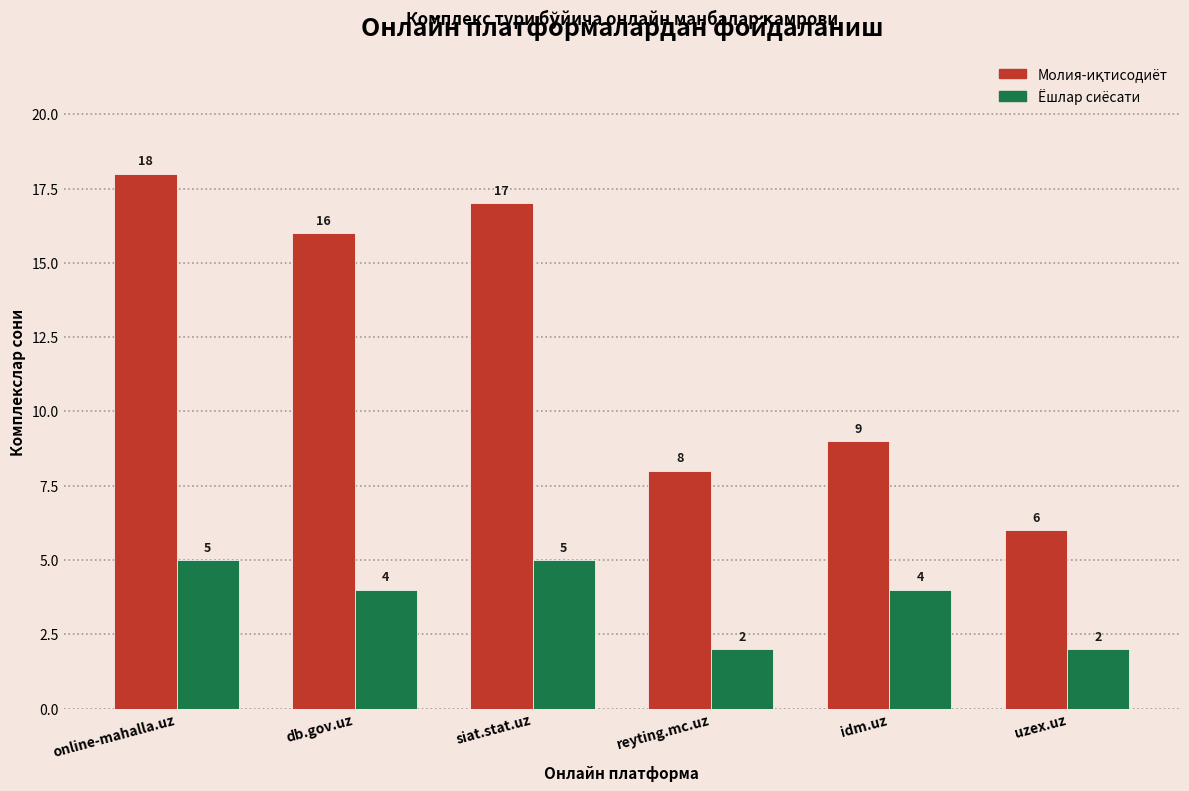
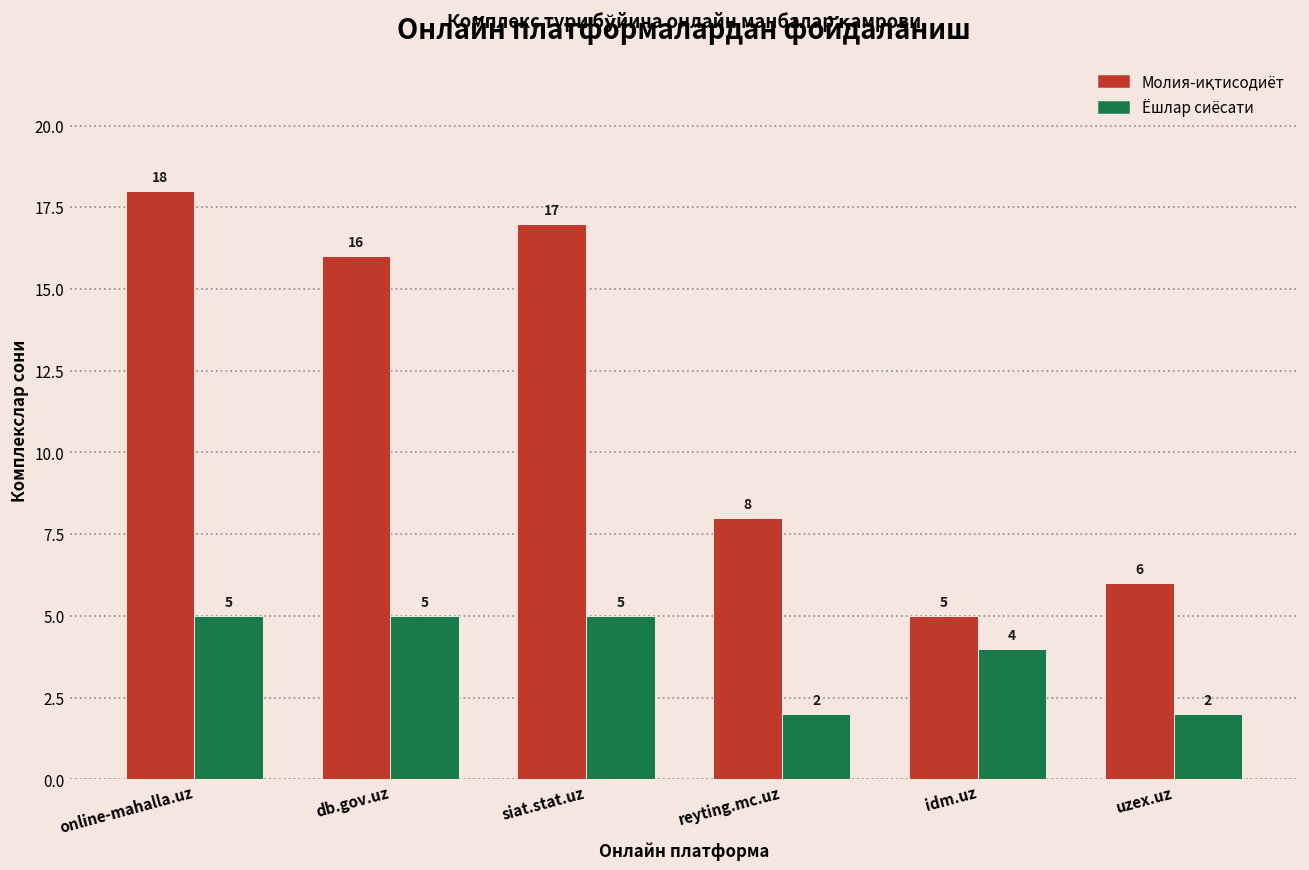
  {
    "Молия-иқтисодиёт": {
      "online-mahalla.uz": 18,
      "db.gov.uz": 16,
      "siat.stat.uz": 17,
      "reyting.mc.uz": 8,
-     "idm.uz": 9,
+     "idm.uz": 5,
      "uzex.uz": 6
    },
    "Ёшлар сиёсати": {
      "online-mahalla.uz": 5,
-     "db.gov.uz": 4,
+     "db.gov.uz": 5,
      "siat.stat.uz": 5,
      "reyting.mc.uz": 2,
      "idm.uz": 4,
      "uzex.uz": 2
    }
  }
